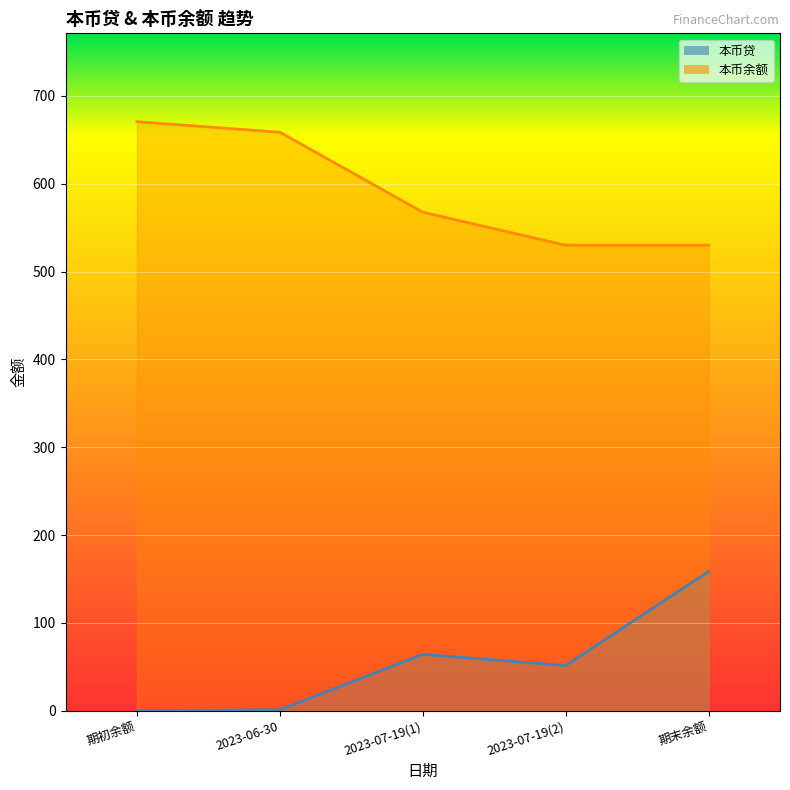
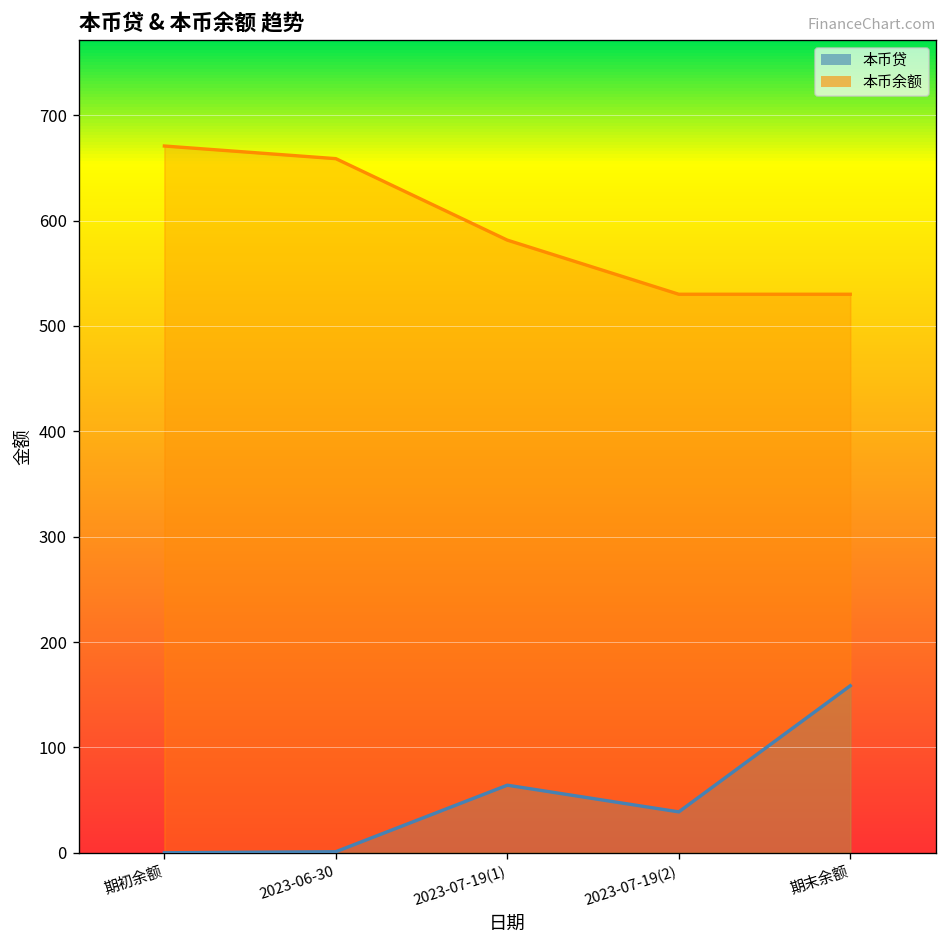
  {
    "本币贷": {
      "期初余额": 0,
      "2023-06-30": 0,
      "2023-07-19(1)": 60,
-     "2023-07-19(2)": 50,
+     "2023-07-19(2)": 40,
      "期末余额": 160
    },
    "本币余额": {
      "期初余额": 670,
      "2023-06-30": 660,
-     "2023-07-19(1)": 570,
+     "2023-07-19(1)": 580,
      "2023-07-19(2)": 530,
      "期末余额": 530
    }
  }
